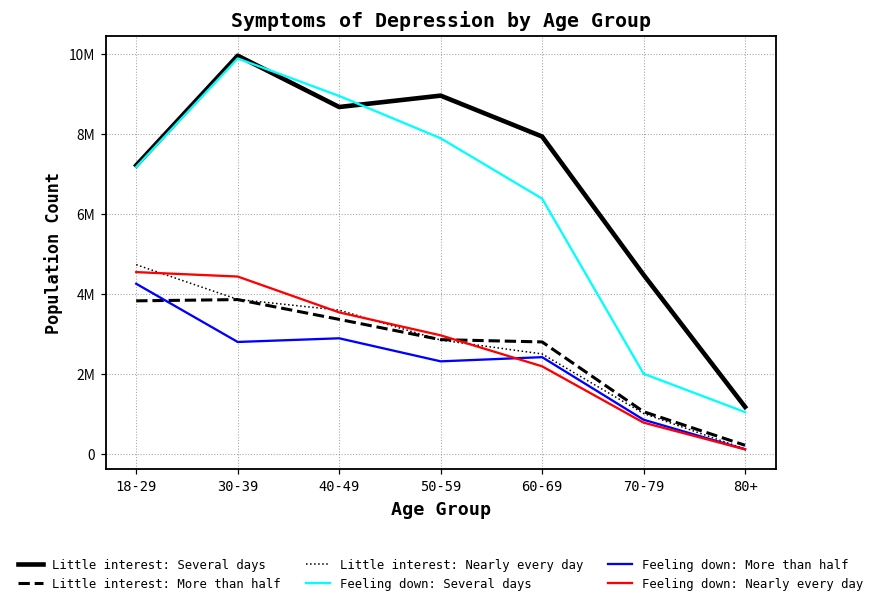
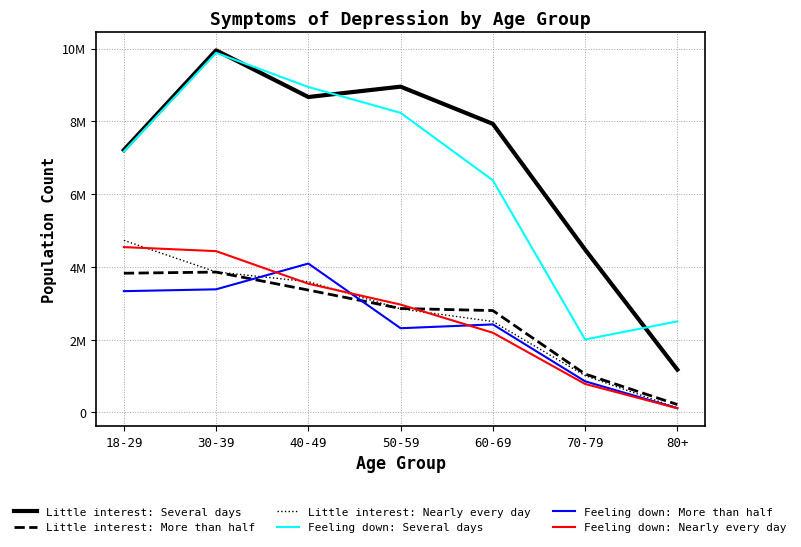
  {
    "Feeling down: Several days": {
      "40-49": 8900000,
-     "50-59": 7900000,
+     "50-59": 8200000,
      "60-69": 6400000,
      "70-79": 2000000,
-     "80+": 1000000
+     "80+": 2500000
    },
    "Feeling down: More than half": {
-     "18-29": 4300000,
-     "30-39": 2800000,
-     "40-49": 2900000,
+     "18-29": 3300000,
+     "30-39": 3400000,
+     "40-49": 4100000,
      "50-59": 2300000,
      "60-69": 2400000,
      "70-79": 900000
    },
    "Feeling down: Nearly every day": {
      "18-29": 4500000,
      "30-39": 4400000,
      "50-59": 3000000,
      "60-69": 2200000,
      "70-79": 800000
    }
  }
